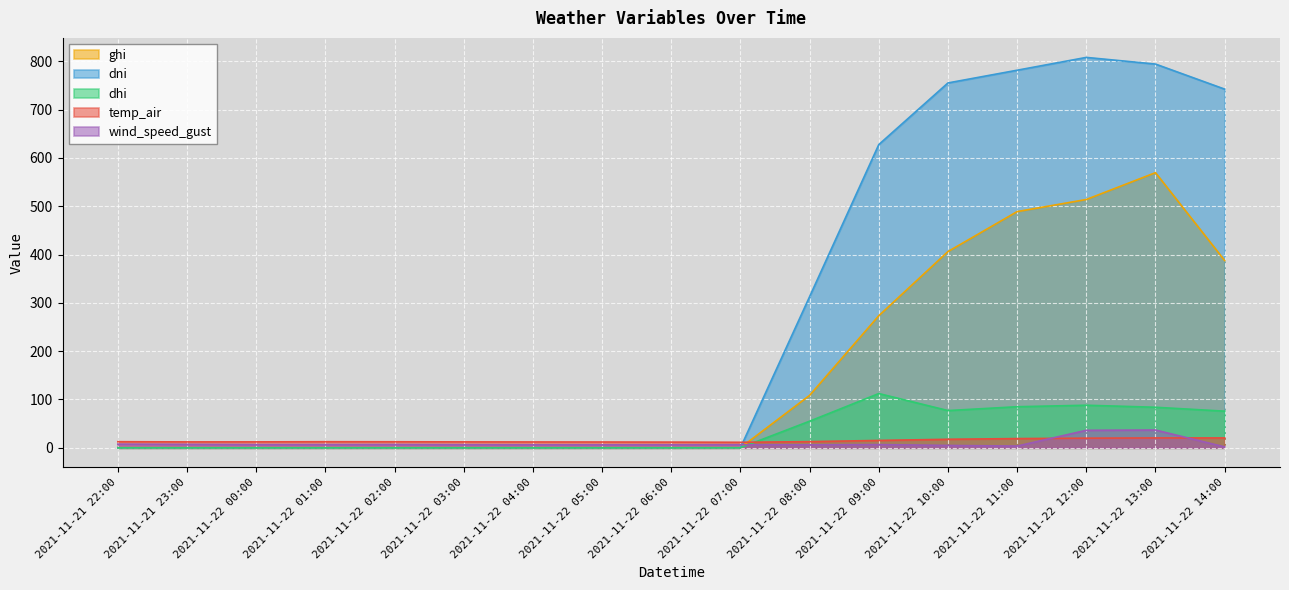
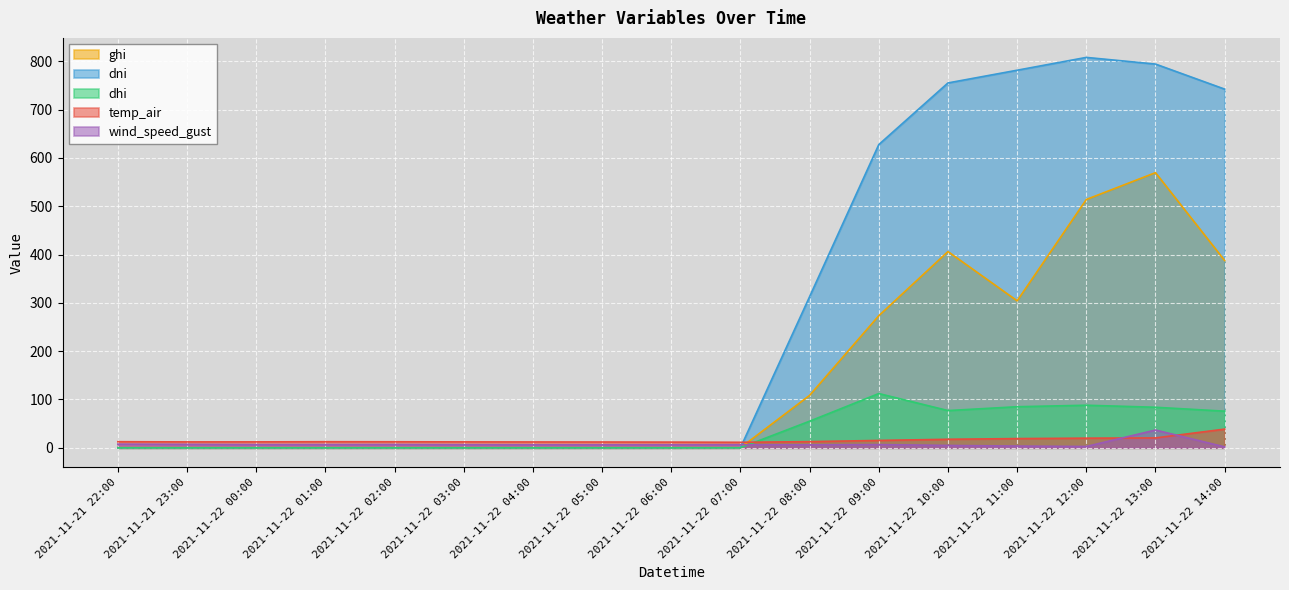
  {
    "ghi": {
      "2021-11-22 08:00": 110,
      "2021-11-22 09:00": 270,
      "2021-11-22 10:00": 410,
-     "2021-11-22 11:00": 490,
+     "2021-11-22 11:00": 300,
      "2021-11-22 12:00": 510,
      "2021-11-22 13:00": 570,
      "2021-11-22 14:00": 390
    },
    "dni": {
      "2021-11-22 08:00": 310,
      "2021-11-22 09:00": 630,
      "2021-11-22 10:00": 760,
      "2021-11-22 11:00": 780,
      "2021-11-22 12:00": 810,
      "2021-11-22 13:00": 790,
      "2021-11-22 14:00": 740
    },
    "dhi": {
      "2021-11-22 08:00": 60,
      "2021-11-22 09:00": 110,
      "2021-11-22 10:00": 80,
      "2021-11-22 11:00": 80,
      "2021-11-22 12:00": 90,
      "2021-11-22 13:00": 80,
      "2021-11-22 14:00": 80
    },
    "temp_air": {
      "2021-11-22 00:00": 10,
      "2021-11-22 01:00": 10,
      "2021-11-22 02:00": 10,
      "2021-11-22 03:00": 10,
      "2021-11-22 04:00": 10,
      "2021-11-22 05:00": 10,
      "2021-11-22 06:00": 10,
      "2021-11-22 08:00": 10,
      "2021-11-22 09:00": 20,
      "2021-11-22 10:00": 20,
      "2021-11-22 11:00": 20,
      "2021-11-22 12:00": 20,
      "2021-11-22 13:00": 20,
-     "2021-11-22 14:00": 20
+     "2021-11-22 14:00": 40
    },
    "wind_speed_gust": {
      "2021-11-22 00:00": 10,
      "2021-11-22 01:00": 10,
      "2021-11-22 02:00": 10,
      "2021-11-22 03:00": 10,
      "2021-11-22 04:00": 10,
      "2021-11-22 05:00": 10,
      "2021-11-22 06:00": 10,
      "2021-11-22 08:00": 10,
      "2021-11-22 09:00": 10,
      "2021-11-22 10:00": 0,
      "2021-11-22 11:00": 0,
-     "2021-11-22 12:00": 40,
+     "2021-11-22 12:00": 0,
      "2021-11-22 13:00": 40,
      "2021-11-22 14:00": 0
    }
  }
